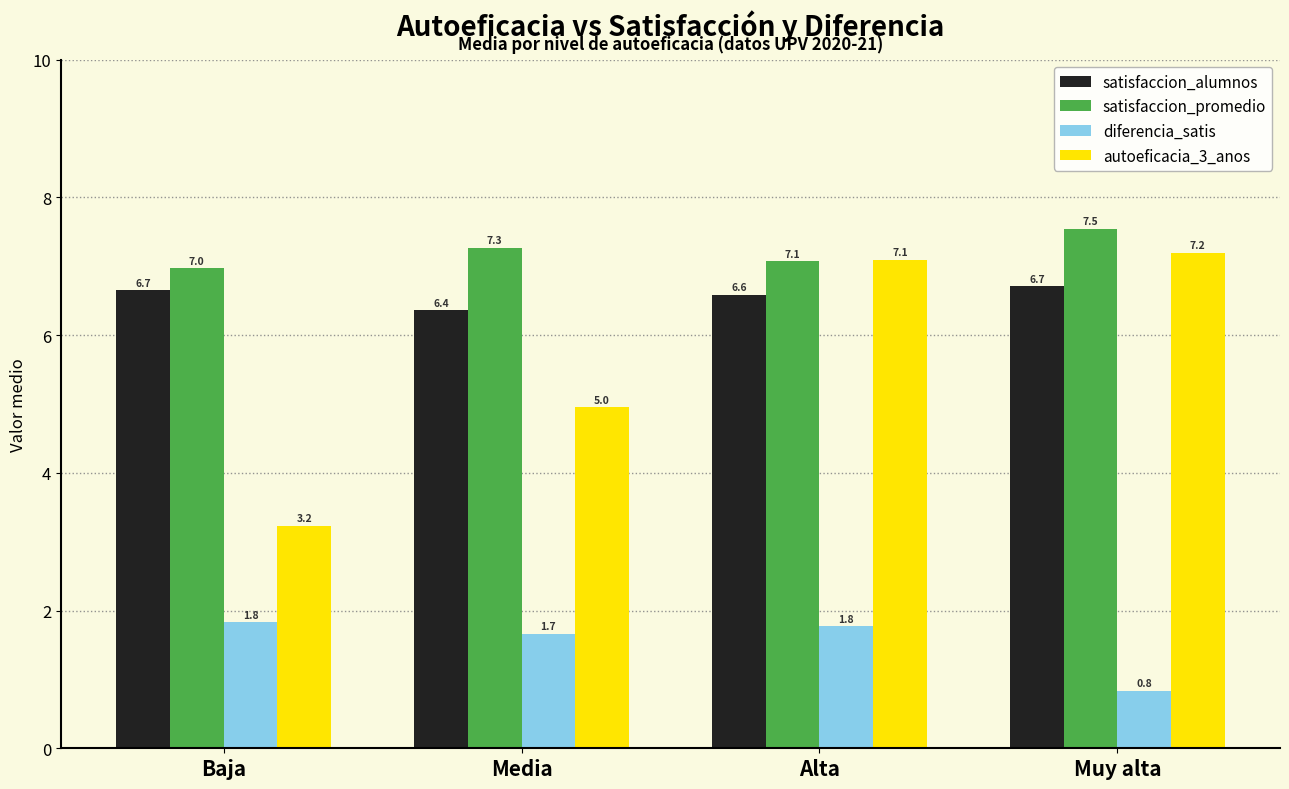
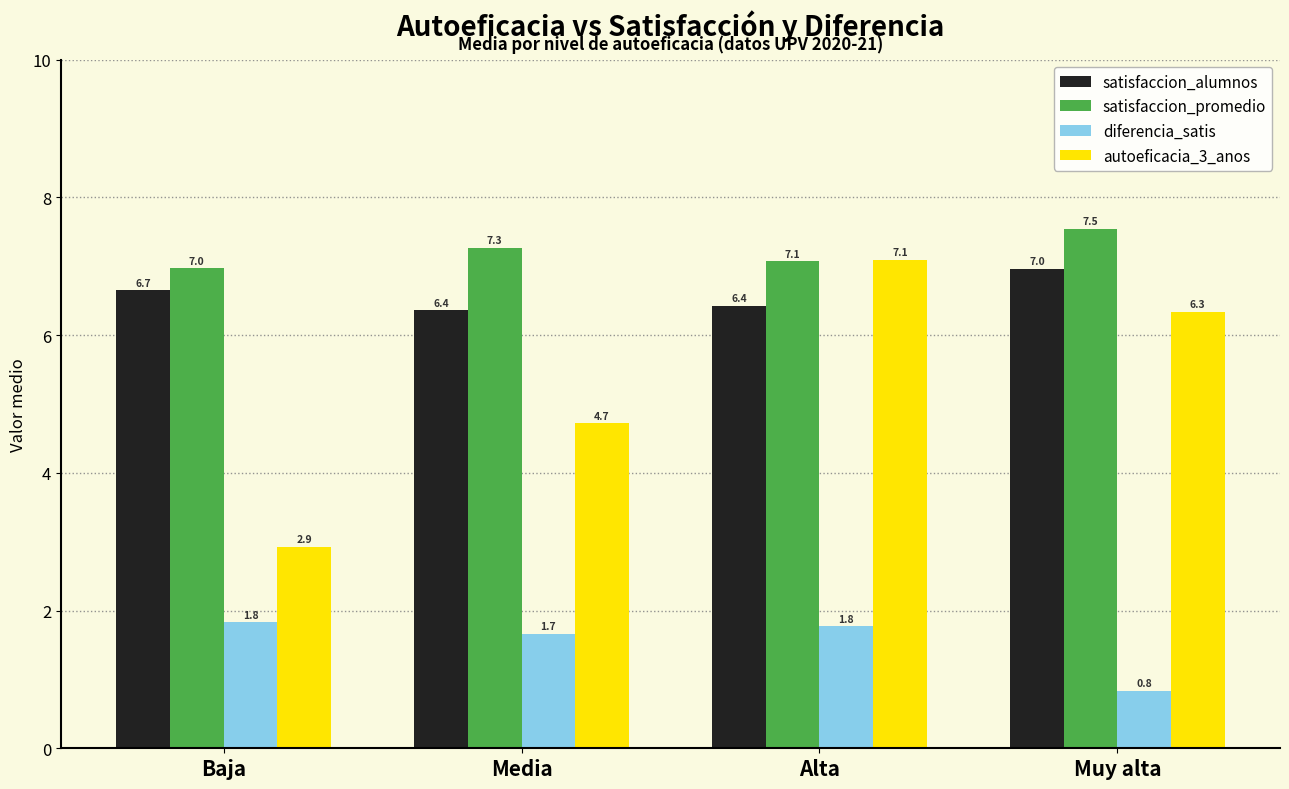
  {
    "satisfaccion_alumnos": {
      "Baja": 6.7,
      "Media": 6.4,
-     "Alta": 6.6,
-     "Muy alta": 6.7
+     "Alta": 6.4,
+     "Muy alta": 7.0
    },
    "satisfaccion_promedio": {
      "Baja": 7.0,
      "Media": 7.3,
      "Alta": 7.1,
      "Muy alta": 7.5
    },
    "diferencia_satis": {
      "Baja": 1.8,
      "Media": 1.7,
      "Alta": 1.8,
      "Muy alta": 0.8
    },
    "autoeficacia_3_anos": {
-     "Baja": 3.2,
-     "Media": 5.0,
+     "Baja": 2.9,
+     "Media": 4.7,
      "Alta": 7.1,
-     "Muy alta": 7.2
+     "Muy alta": 6.3
    }
  }
